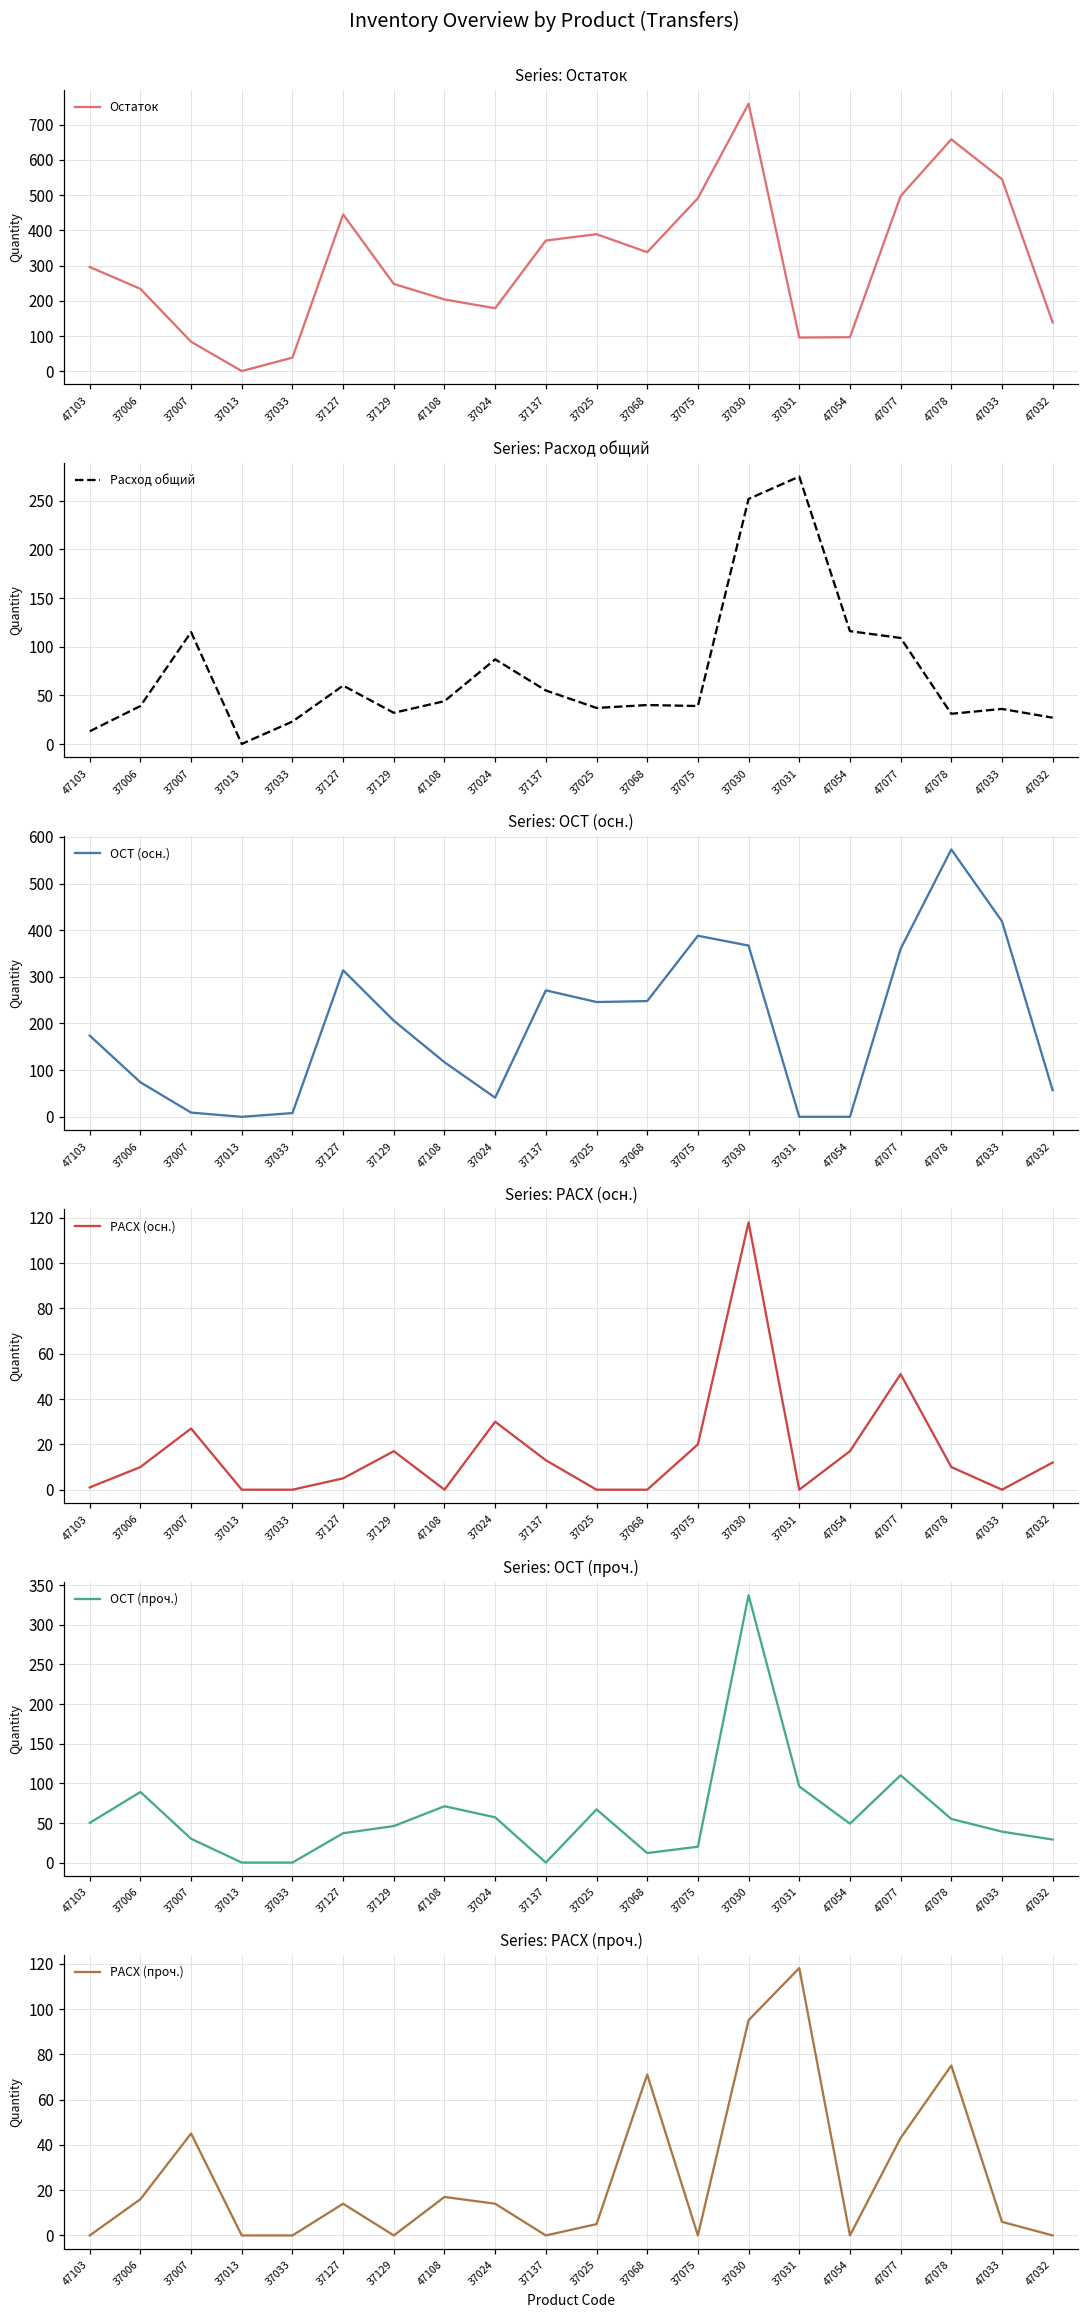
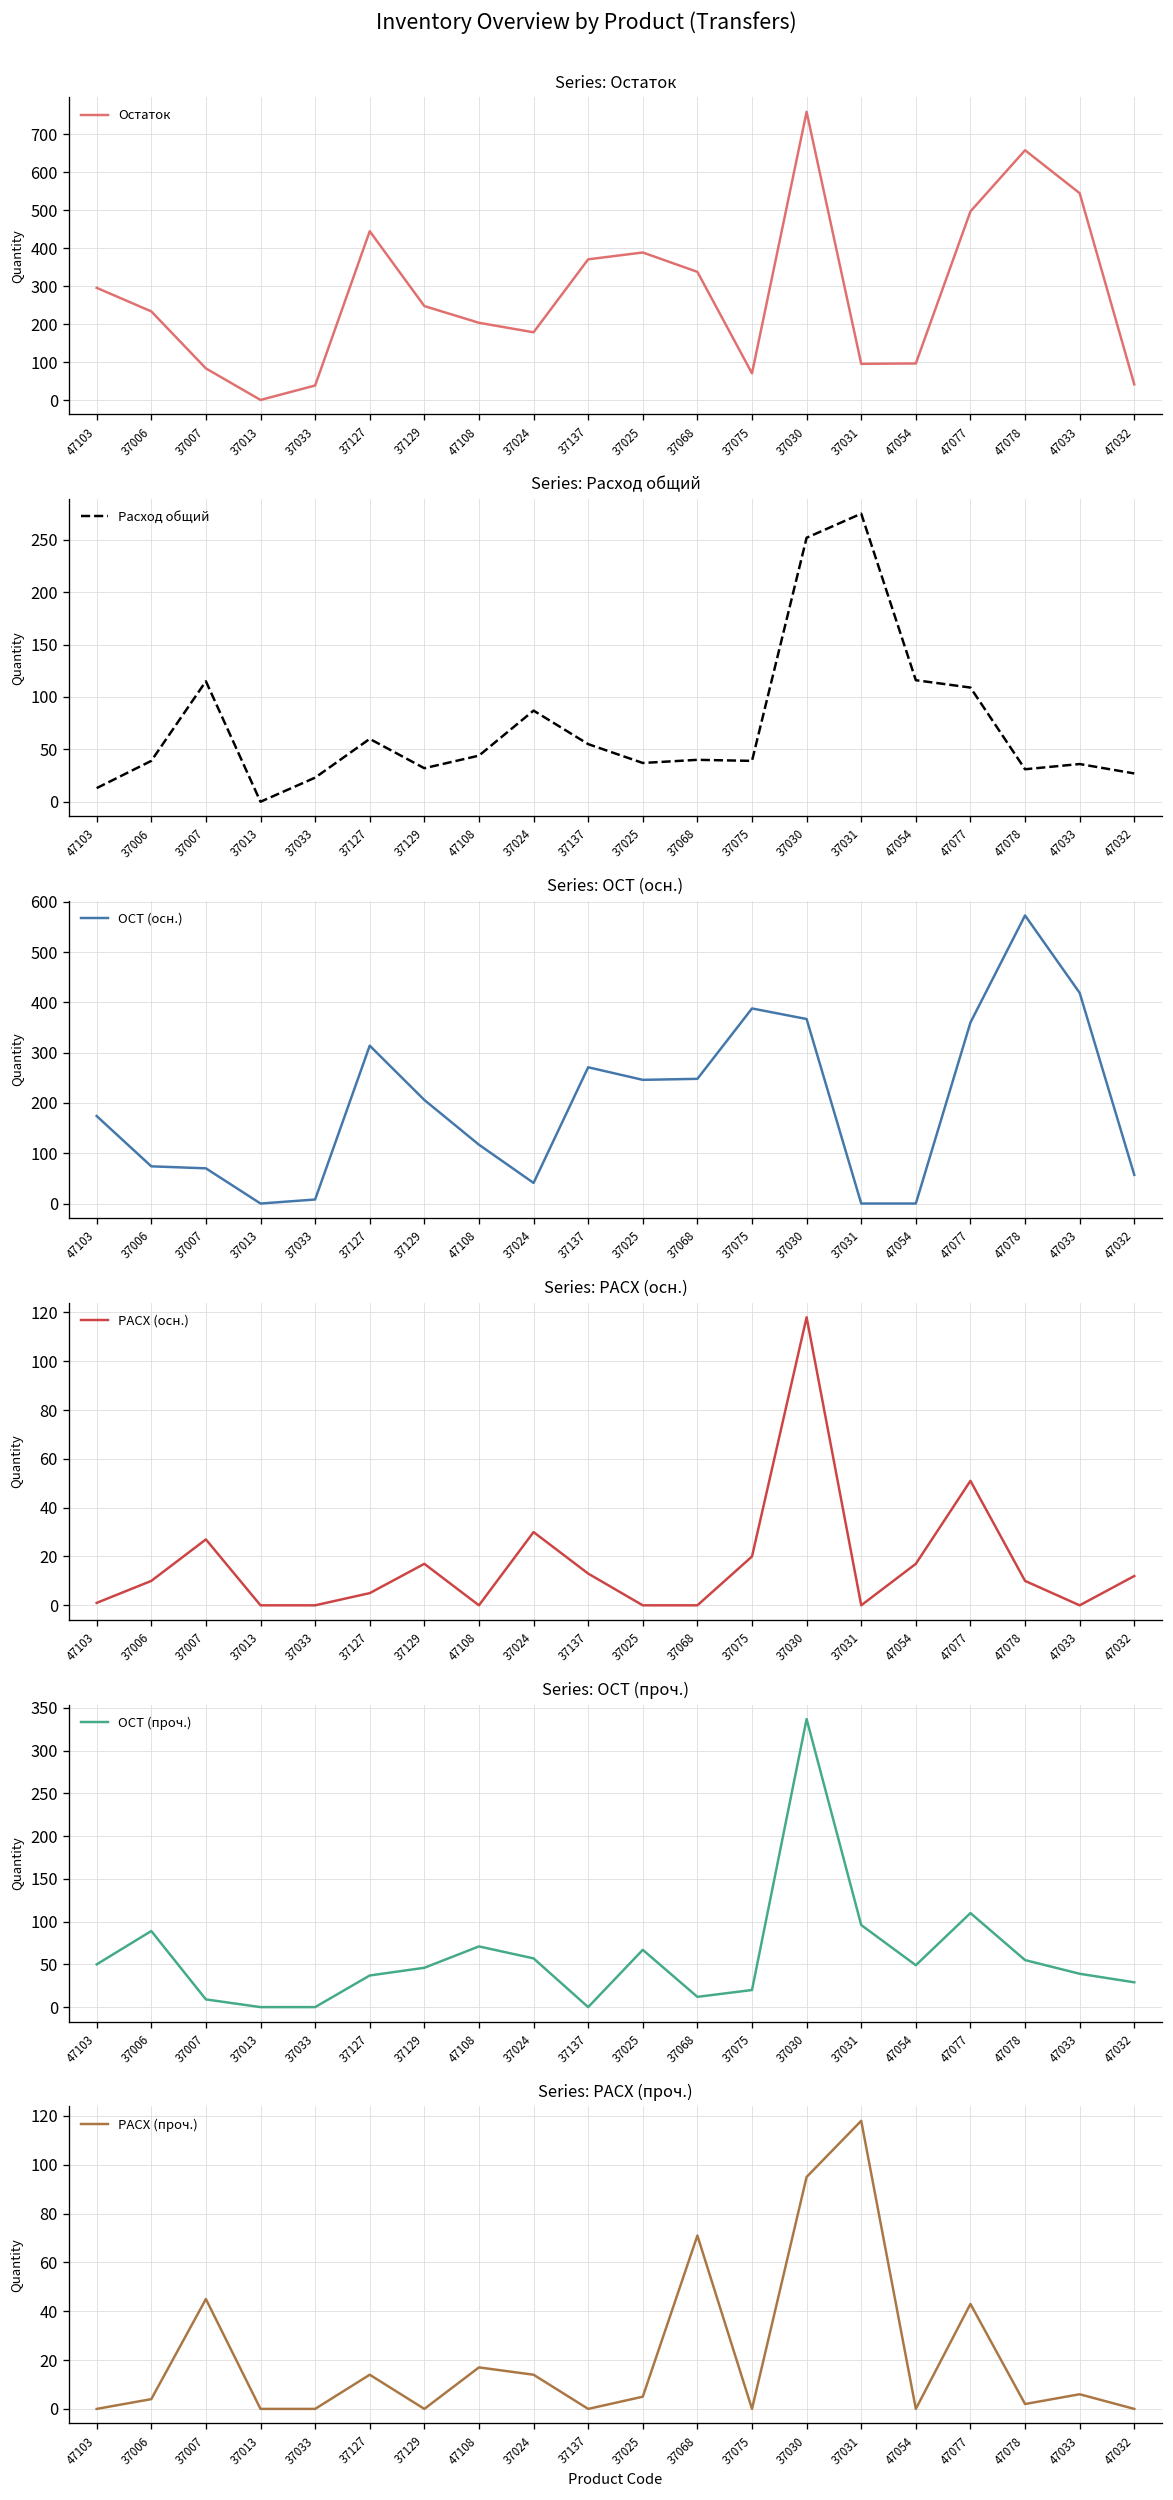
  {
    "Series: Остаток": {
      "47103": 300,
      "37006": 230,
      "37007": 80,
      "37013": 0,
      "37033": 40,
      "37127": 450,
      "37129": 250,
      "47108": 200,
      "37024": 180,
      "37137": 370,
      "37025": 390,
      "37068": 340,
-     "37075": 490,
+     "37075": 70,
      "37030": 760,
      "37031": 100,
      "47054": 100,
      "47077": 500,
      "47078": 660,
      "47033": 550,
-     "47032": 140
+     "47032": 40
    },
    "Series: Расход общий": {
      "47103": 10,
      "37006": 40,
      "37007": 120,
      "37013": 0,
      "37033": 20,
      "37127": 60,
      "37129": 30,
      "47108": 40,
      "37024": 90,
      "37137": 60,
      "37025": 40,
      "37068": 40,
      "37075": 40,
      "37030": 250,
      "37031": 280,
      "47054": 120,
      "47077": 110,
      "47078": 30,
      "47033": 40,
      "47032": 30
    },
    "Series: ОСТ (осн.)": {
      "47103": 170,
      "37006": 70,
-     "37007": 10,
+     "37007": 70,
      "37013": 0,
      "37033": 10,
      "37127": 310,
      "37129": 210,
      "47108": 120,
      "37024": 40,
      "37137": 270,
      "37025": 250,
      "37068": 250,
      "37075": 390,
      "37030": 370,
      "37031": 0,
      "47054": 0,
      "47077": 360,
      "47078": 570,
      "47033": 420,
      "47032": 60
    },
    "Series: РАСХ (осн.)": {
      "47103": 1,
      "37006": 10,
      "37007": 27,
      "37013": 0,
      "37033": 0,
      "37127": 5,
      "37129": 17,
      "47108": 0,
      "37024": 30,
      "37137": 13,
      "37025": 0,
      "37068": 0,
      "37075": 20,
      "37030": 118,
      "37031": 0,
      "47054": 17,
      "47077": 51,
      "47078": 10,
      "47033": 0,
      "47032": 12
    },
    "Series: ОСТ (проч.)": {
      "47103": 50,
      "37006": 90,
-     "37007": 30,
+     "37007": 10,
      "37013": 0,
      "37033": 0,
      "37127": 40,
      "37129": 50,
      "47108": 70,
      "37024": 60,
      "37137": 0,
      "37025": 70,
      "37068": 10,
      "37075": 20,
      "37030": 340,
      "37031": 100,
      "47054": 50,
      "47077": 110,
      "47078": 60,
      "47033": 40,
      "47032": 30
    },
    "Series: РАСХ (проч.)": {
      "47103": 0,
-     "37006": 16,
+     "37006": 4,
      "37007": 45,
      "37013": 0,
      "37033": 0,
      "37127": 14,
      "37129": 0,
      "47108": 17,
      "37024": 14,
      "37137": 0,
      "37025": 5,
      "37068": 71,
      "37075": 0,
      "37030": 95,
      "37031": 118,
      "47054": 0,
      "47077": 43,
-     "47078": 75,
+     "47078": 2,
      "47033": 6,
      "47032": 0
    }
  }
